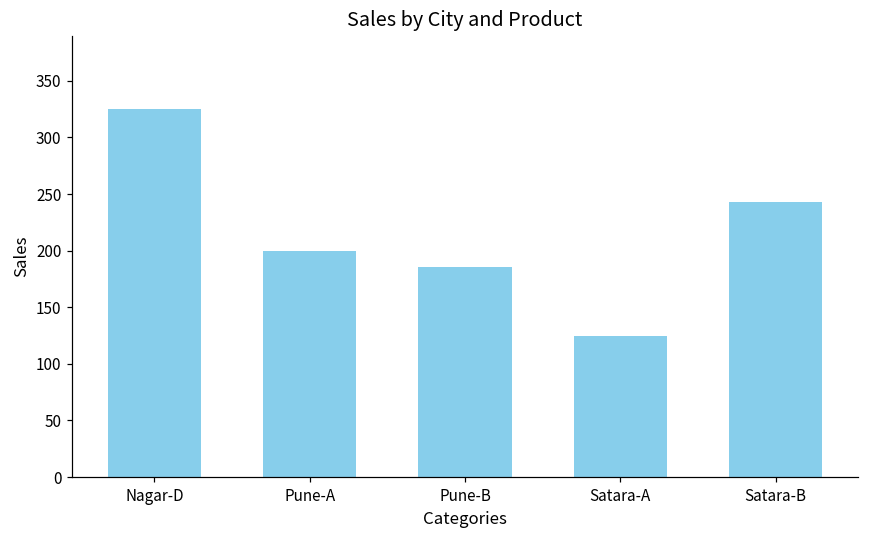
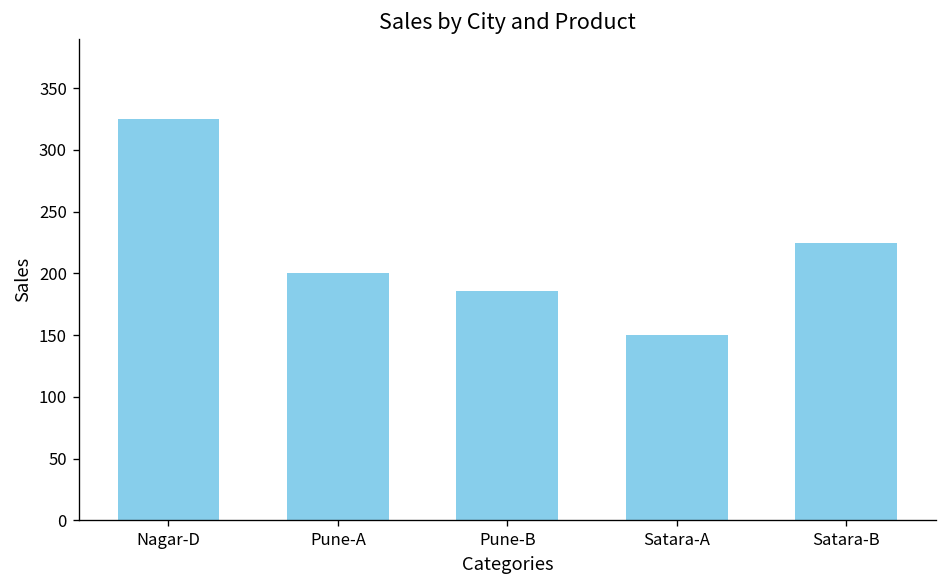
  {
    "Nagar-D": 325,
    "Pune-A": 200,
    "Pune-B": 186,
-   "Satara-A": 125,
-   "Satara-B": 243
+   "Satara-A": 150,
+   "Satara-B": 225
  }
